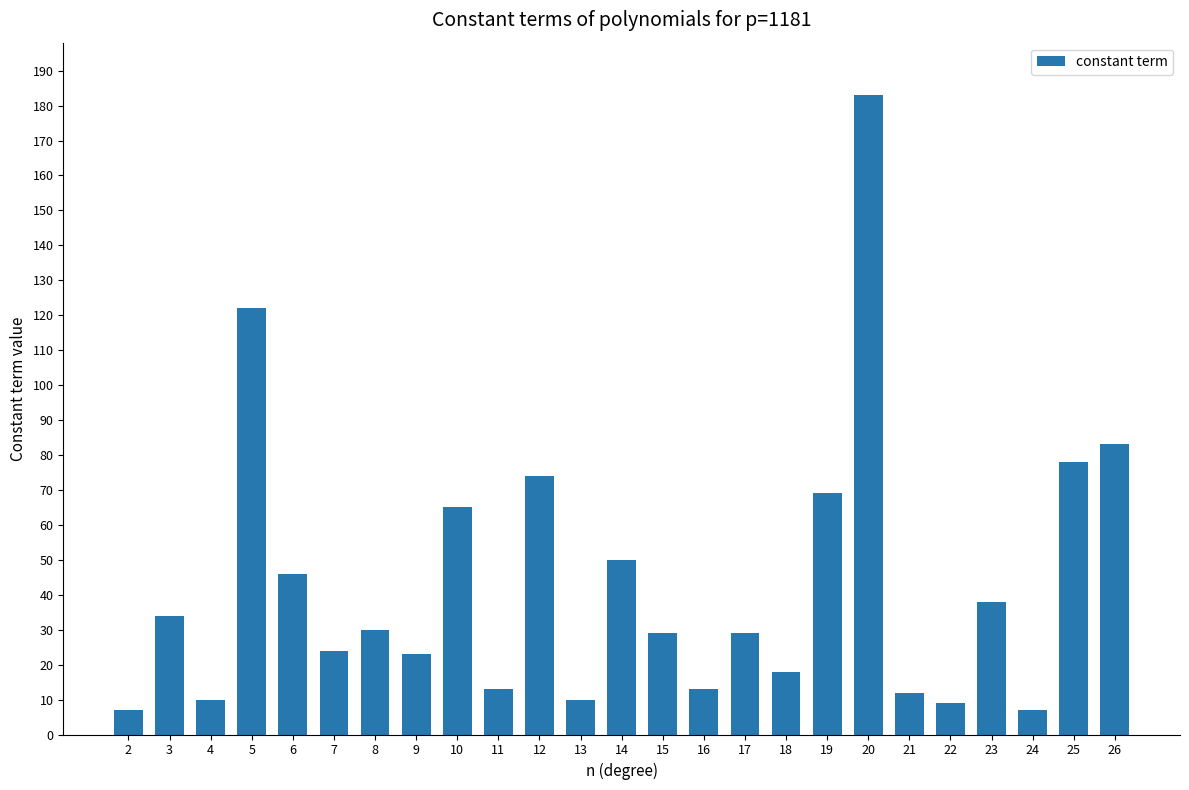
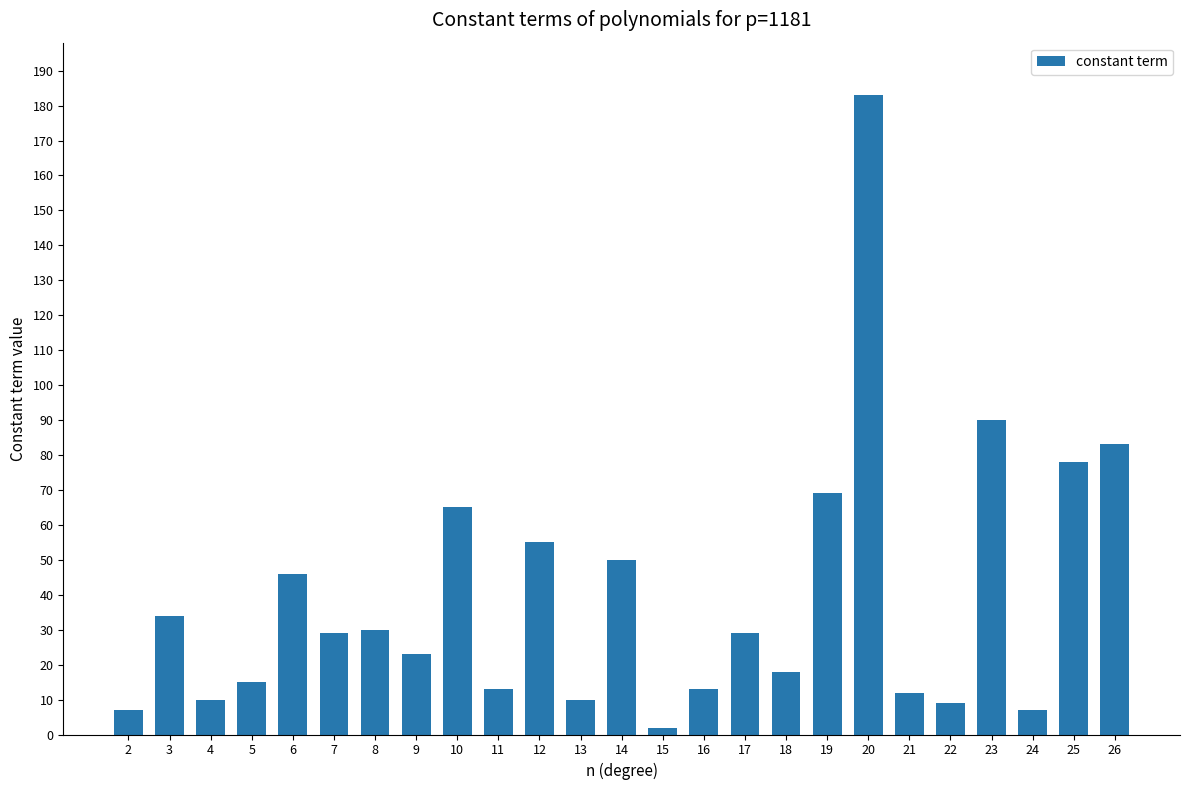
  {
    "2": 7,
    "3": 34,
    "4": 10,
-   "5": 122,
+   "5": 15,
    "6": 46,
-   "7": 24,
+   "7": 29,
    "8": 30,
    "9": 23,
    "10": 65,
    "11": 13,
-   "12": 74,
+   "12": 55,
    "13": 10,
    "14": 50,
-   "15": 29,
+   "15": 2,
    "16": 13,
    "17": 29,
    "18": 18,
    "19": 69,
    "20": 183,
    "21": 12,
    "22": 9,
-   "23": 38,
+   "23": 90,
    "24": 7,
    "25": 78,
    "26": 83
  }
